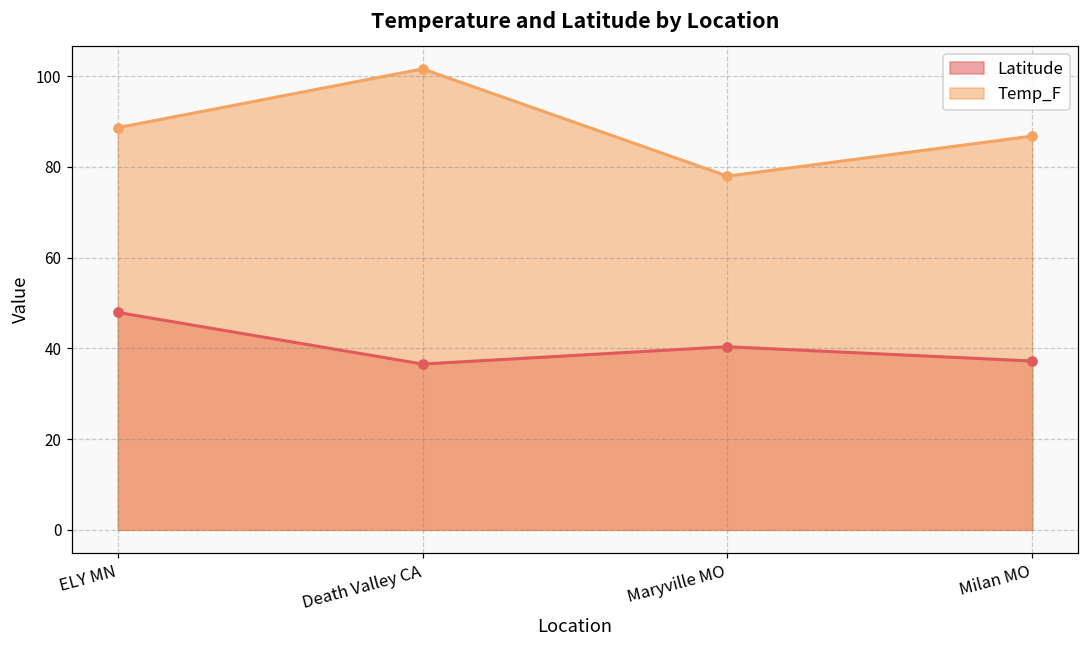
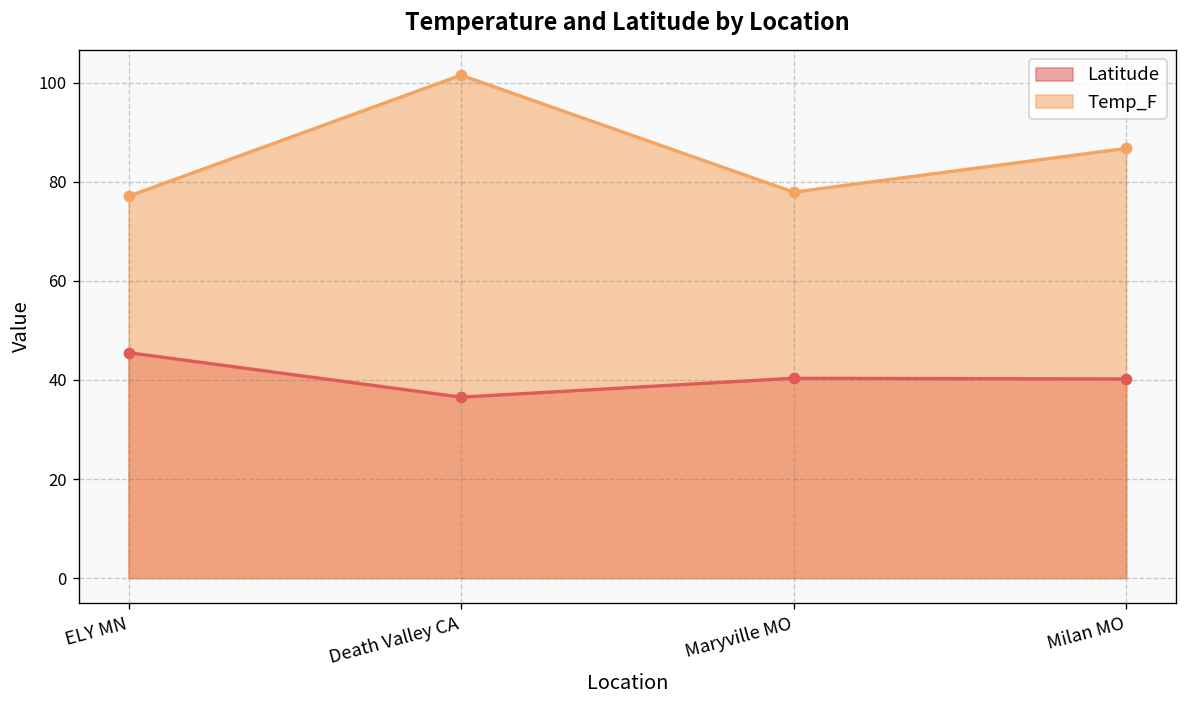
  {
    "Latitude": {
-     "ELY MN": 48,
+     "ELY MN": 46,
      "Death Valley CA": 37,
      "Maryville MO": 40,
-     "Milan MO": 37
+     "Milan MO": 40
    },
    "Temp_F": {
-     "ELY MN": 89,
+     "ELY MN": 77,
      "Death Valley CA": 102,
      "Maryville MO": 78,
      "Milan MO": 87
    }
  }
